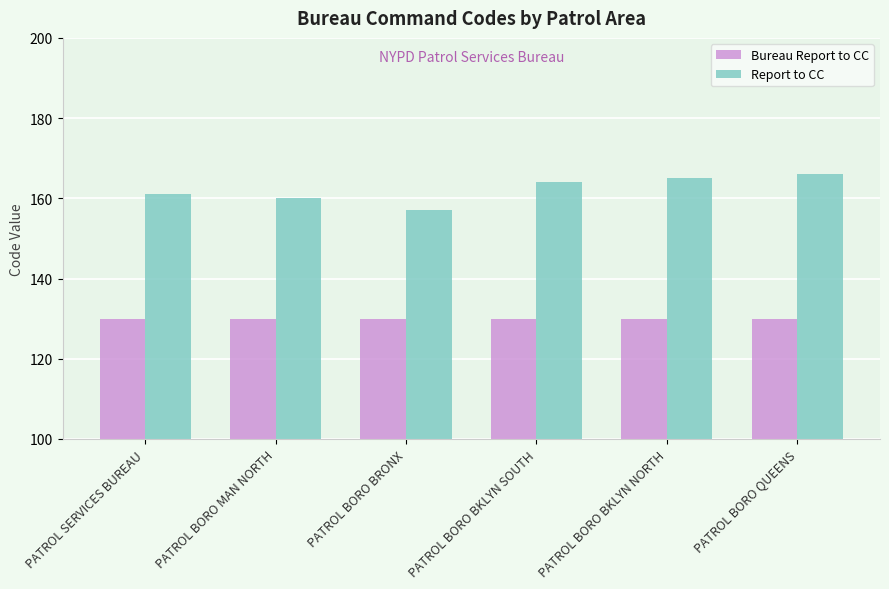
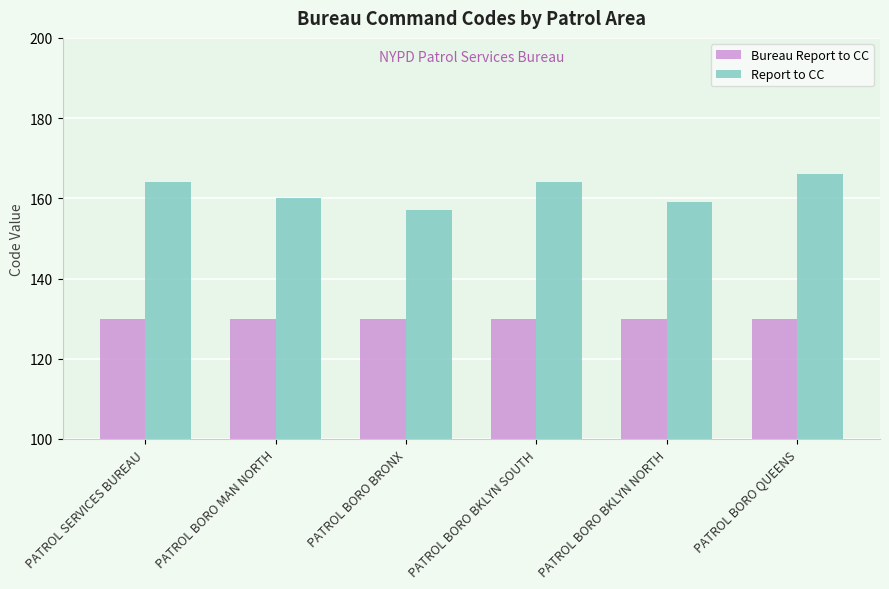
  {
    "Bureau Report to CC": {
      "PATROL SERVICES BUREAU": 130,
      "PATROL BORO MAN NORTH": 130,
      "PATROL BORO BRONX": 130,
      "PATROL BORO BKLYN SOUTH": 130,
      "PATROL BORO BKLYN NORTH": 130,
      "PATROL BORO QUEENS": 130
    },
    "Report to CC": {
-     "PATROL SERVICES BUREAU": 161,
+     "PATROL SERVICES BUREAU": 164,
      "PATROL BORO MAN NORTH": 160,
      "PATROL BORO BRONX": 157,
      "PATROL BORO BKLYN SOUTH": 164,
-     "PATROL BORO BKLYN NORTH": 165,
+     "PATROL BORO BKLYN NORTH": 159,
      "PATROL BORO QUEENS": 166
    }
  }
